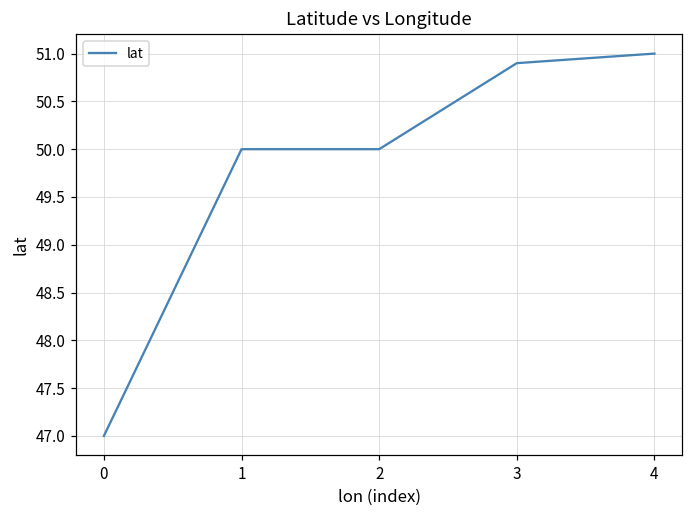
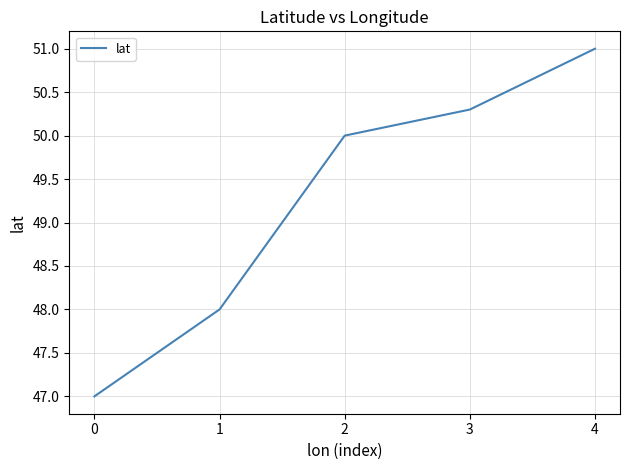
  {
    "0": 47.0,
-   "1": 50,
+   "1": 48,
    "2": 50.0,
-   "3": 50.9,
+   "3": 50.3,
    "4": 51.0
  }
